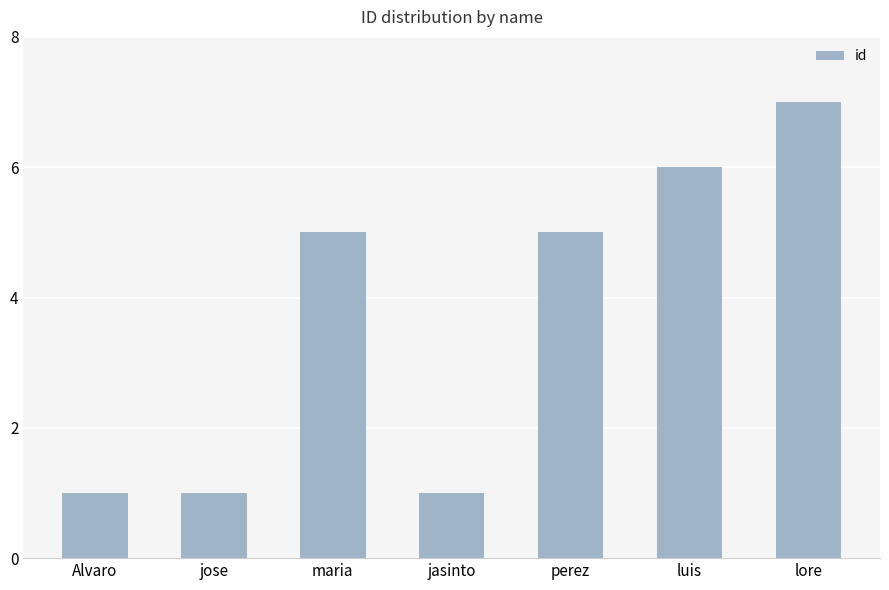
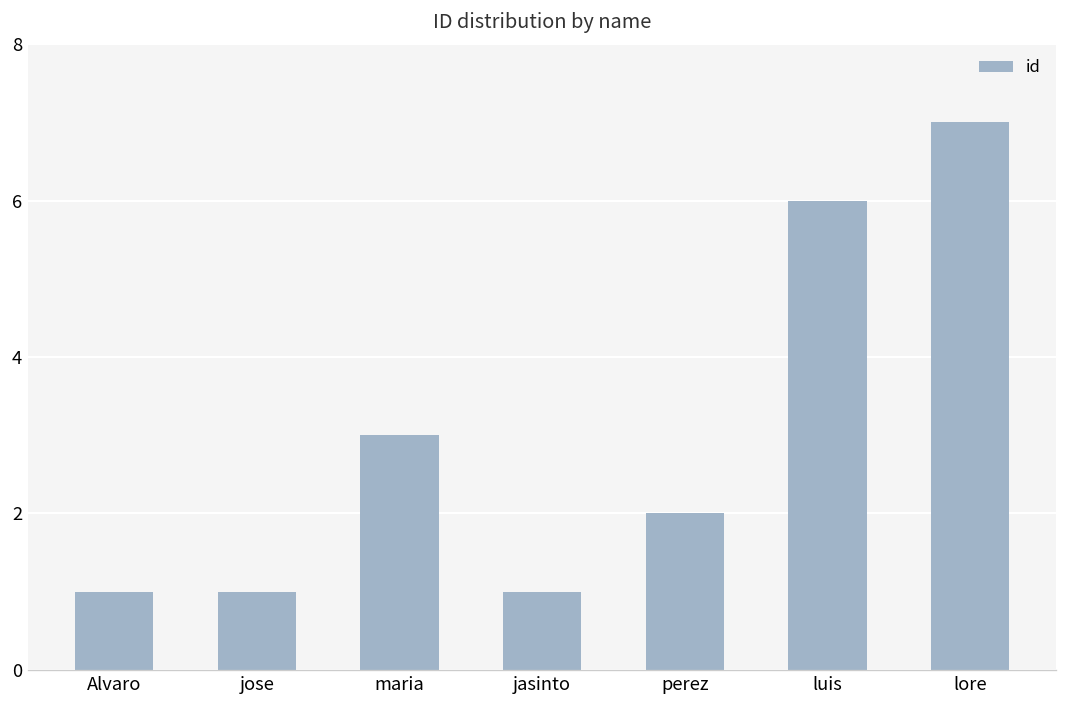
  {
    "Alvaro": 1,
    "jose": 1,
-   "maria": 5,
+   "maria": 3,
    "jasinto": 1,
-   "perez": 5,
+   "perez": 2,
    "luis": 6,
    "lore": 7
  }
